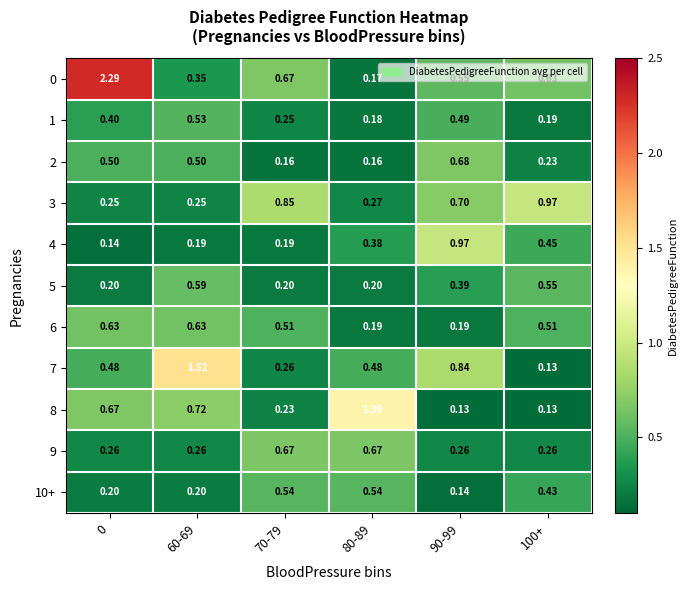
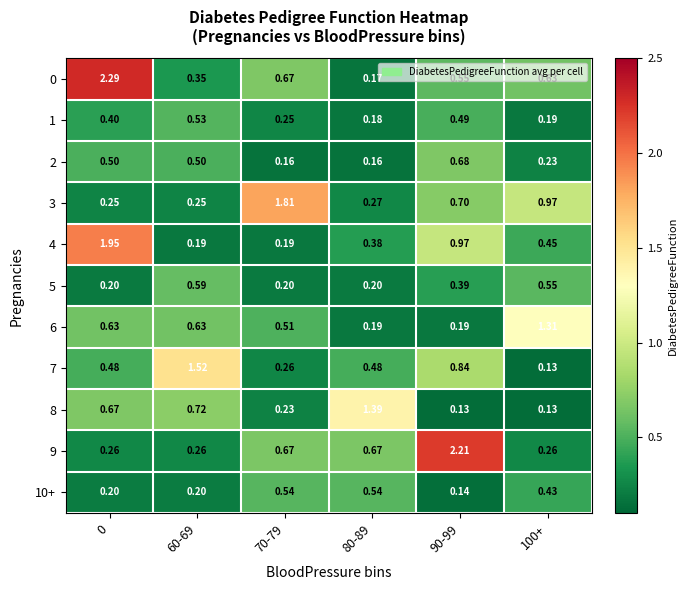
  {
    "0": {
      "0": 2.29,
      "60-69": 0.35,
      "70-79": 0.67
    },
    "1": {
      "0": 0.40,
      "60-69": 0.53,
      "70-79": 0.25,
      "80-89": 0.18,
      "90-99": 0.49,
      "100+": 0.19
    },
    "2": {
      "0": 0.50,
      "60-69": 0.50,
      "70-79": 0.16,
      "80-89": 0.16,
      "90-99": 0.68,
      "100+": 0.23
    },
    "3": {
      "0": 0.25,
      "60-69": 0.25,
-     "70-79": 0.85,
+     "70-79": 1.81,
      "80-89": 0.27,
      "90-99": 0.70,
      "100+": 0.97
    },
    "4": {
-     "0": 0.14,
+     "0": 1.95,
      "60-69": 0.19,
      "70-79": 0.19,
      "80-89": 0.38,
      "90-99": 0.97,
      "100+": 0.45
    },
    "5": {
      "0": 0.20,
      "60-69": 0.59,
      "70-79": 0.20,
      "80-89": 0.20,
      "90-99": 0.39,
      "100+": 0.55
    },
    "6": {
      "0": 0.63,
      "60-69": 0.63,
      "70-79": 0.51,
      "80-89": 0.19,
      "90-99": 0.19,
-     "100+": 0.51
+     "100+": 1.31
    },
    "7": {
      "0": 0.48,
      "60-69": 1.52,
      "70-79": 0.26,
      "80-89": 0.48,
      "90-99": 0.84,
      "100+": 0.13
    },
    "8": {
      "0": 0.67,
      "60-69": 0.72,
      "70-79": 0.23,
      "80-89": 1.39,
      "90-99": 0.13,
      "100+": 0.13
    },
    "9": {
      "0": 0.26,
      "60-69": 0.26,
      "70-79": 0.67,
      "80-89": 0.67,
-     "90-99": 0.26,
+     "90-99": 2.21,
      "100+": 0.26
    },
    "10+": {
      "0": 0.20,
      "60-69": 0.20,
      "70-79": 0.54,
      "80-89": 0.54,
      "90-99": 0.14,
      "100+": 0.43
    }
  }
